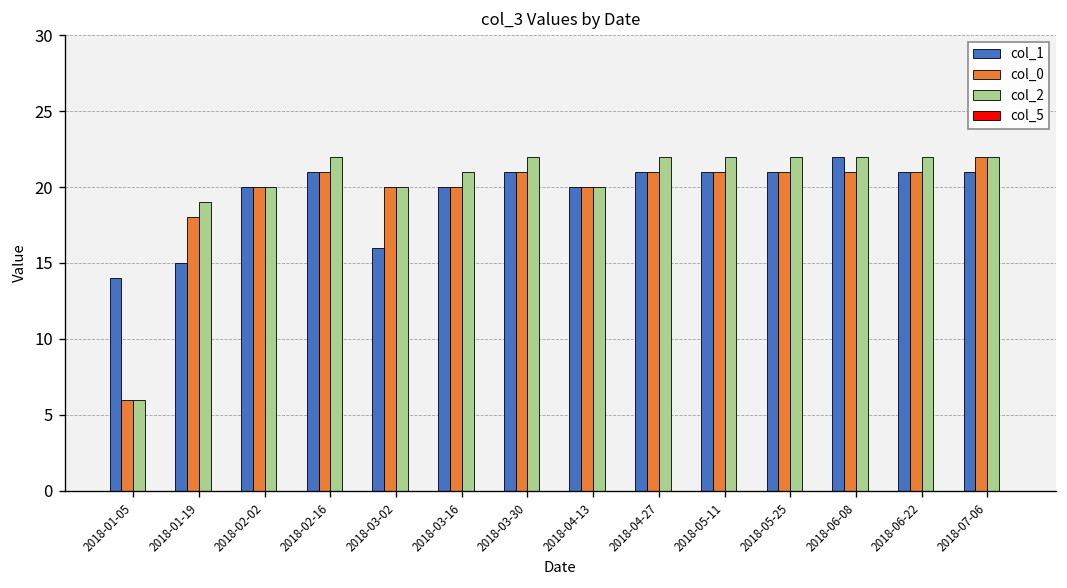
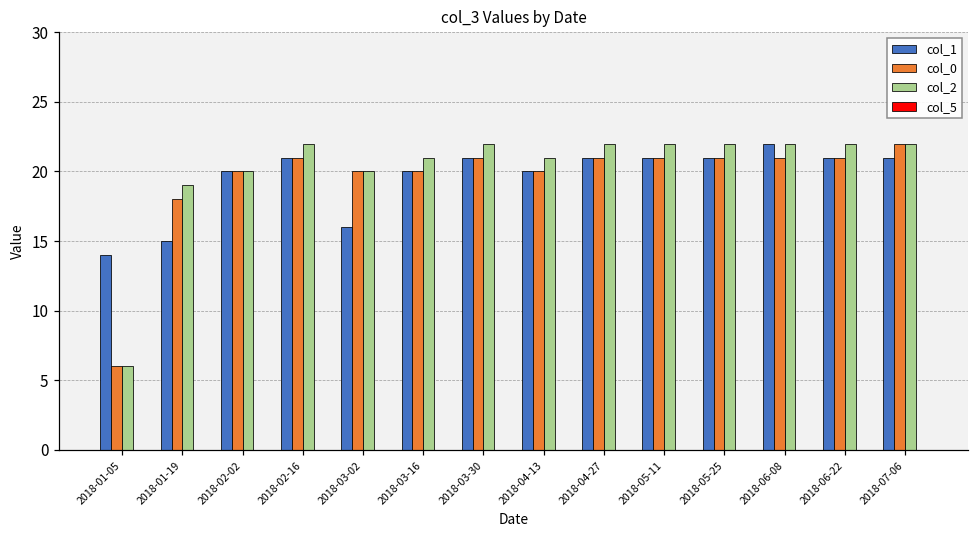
  {
    "col_1": {
      "2018-01-05": 14,
      "2018-01-19": 15,
      "2018-02-02": 20,
      "2018-02-16": 21,
      "2018-03-02": 16,
      "2018-03-16": 20,
      "2018-03-30": 21,
      "2018-04-13": 20,
      "2018-04-27": 21,
      "2018-05-11": 21,
      "2018-05-25": 21,
      "2018-06-08": 22,
      "2018-06-22": 21,
      "2018-07-06": 21
    },
    "col_0": {
      "2018-01-05": 6,
      "2018-01-19": 18,
      "2018-02-02": 20,
      "2018-02-16": 21,
      "2018-03-02": 20,
      "2018-03-16": 20,
      "2018-03-30": 21,
      "2018-04-13": 20,
      "2018-04-27": 21,
      "2018-05-11": 21,
      "2018-05-25": 21,
      "2018-06-08": 21,
      "2018-06-22": 21,
      "2018-07-06": 22
    },
    "col_2": {
      "2018-01-05": 6,
      "2018-01-19": 19,
      "2018-02-02": 20,
      "2018-02-16": 22,
      "2018-03-02": 20,
      "2018-03-16": 21,
      "2018-03-30": 22,
-     "2018-04-13": 20,
+     "2018-04-13": 21,
      "2018-04-27": 22,
      "2018-05-11": 22,
      "2018-05-25": 22,
      "2018-06-08": 22,
      "2018-06-22": 22,
      "2018-07-06": 22
    },
    "col_5": {
      "2018-01-05": 0,
      "2018-01-19": 0,
      "2018-02-02": 0,
      "2018-02-16": 0,
      "2018-03-02": 0,
      "2018-03-16": 0,
      "2018-03-30": 0,
      "2018-04-13": 0,
      "2018-04-27": 0,
      "2018-05-11": 0,
      "2018-05-25": 0,
      "2018-06-08": 0,
      "2018-06-22": 0,
      "2018-07-06": 0
    }
  }
